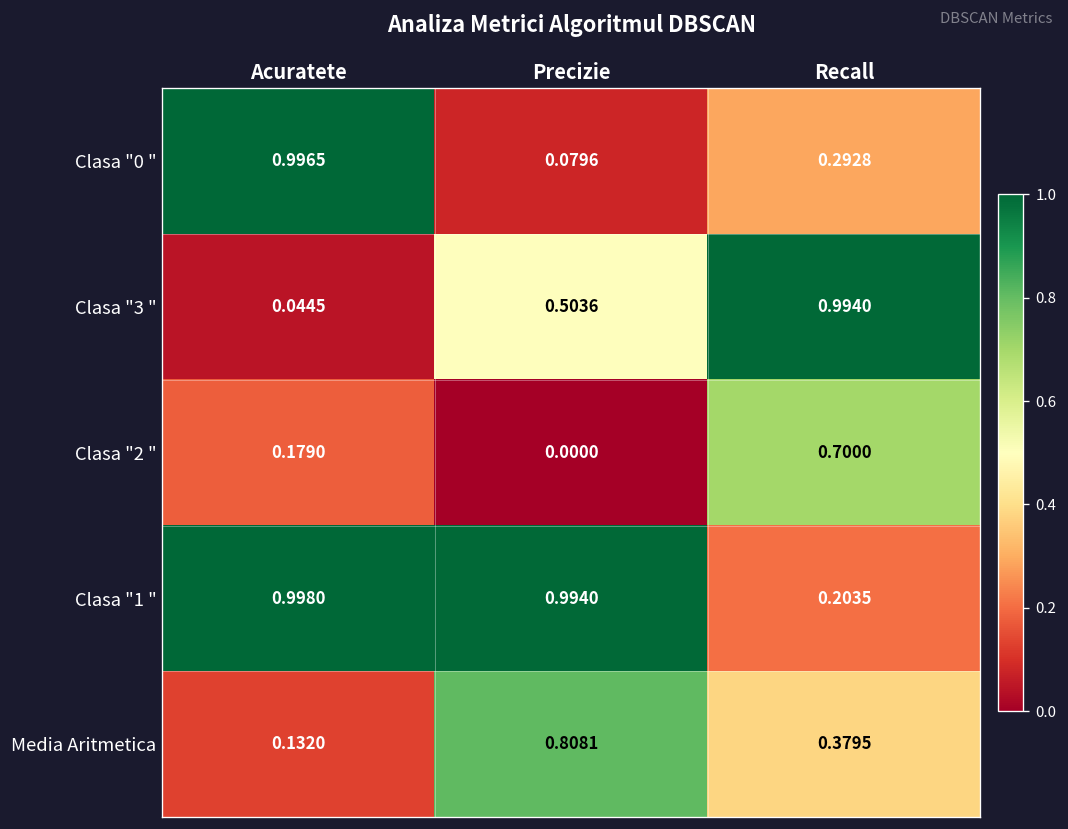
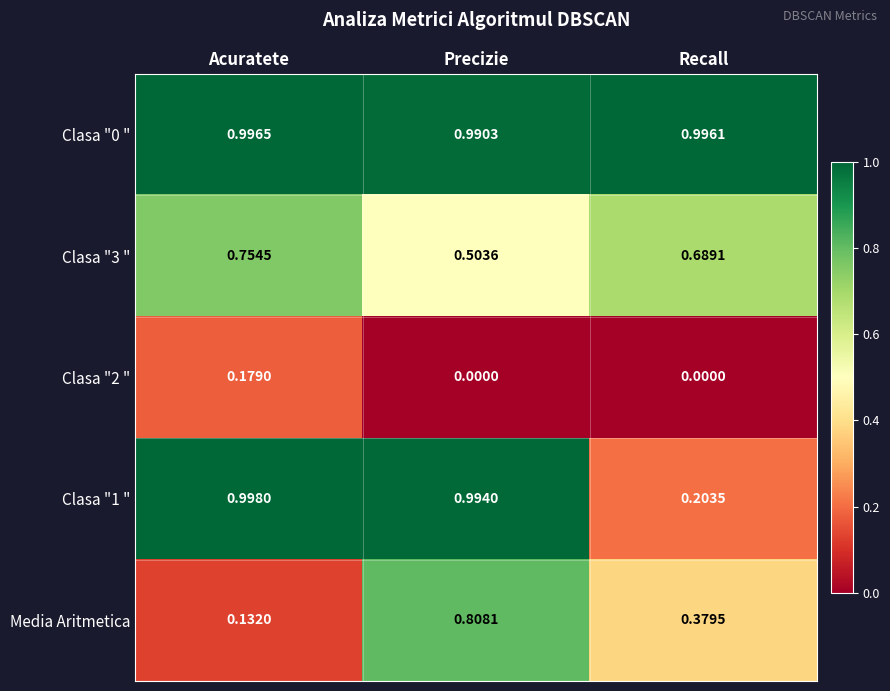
  {
    "Clasa \"0 \"": {
      "Acuratete": 0.9965,
-     "Precizie": 0.0796,
-     "Recall": 0.2928
+     "Precizie": 0.9903,
+     "Recall": 0.9961
    },
    "Clasa \"3 \"": {
-     "Acuratete": 0.0445,
+     "Acuratete": 0.7545,
      "Precizie": 0.5036,
-     "Recall": 0.9940
+     "Recall": 0.6891
    },
    "Clasa \"2 \"": {
      "Acuratete": 0.1790,
      "Precizie": 0.0000,
-     "Recall": 0.7000
+     "Recall": 0.0000
    },
    "Clasa \"1 \"": {
      "Acuratete": 0.9980,
      "Precizie": 0.9940,
      "Recall": 0.2035
    },
    "Media Aritmetica": {
      "Acuratete": 0.1320,
      "Precizie": 0.8081,
      "Recall": 0.3795
    }
  }
